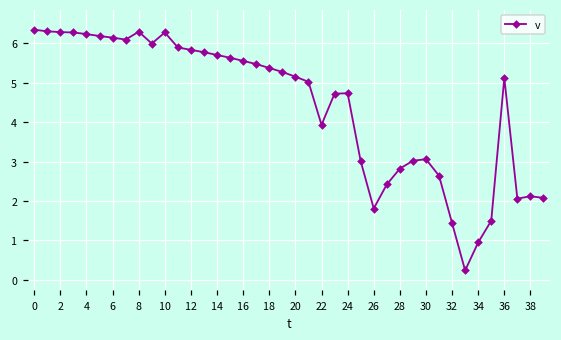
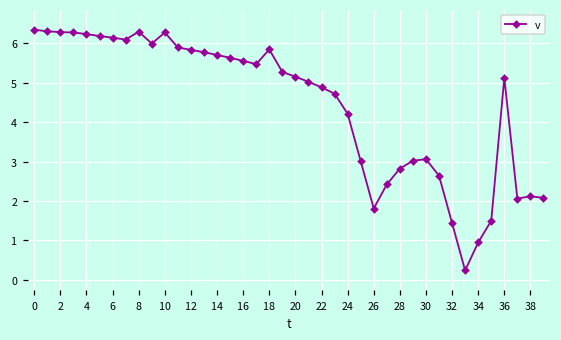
  {
    "0": 6.3,
    "2": 6.3,
    "4": 6.2,
    "6": 6.1,
    "8": 6.3,
    "10": 6.3,
    "12": 5.8,
    "14": 5.7,
    "16": 5.6,
-   "18": 5.4,
+   "18": 5.8,
    "20": 5.2,
-   "22": 3.9,
-   "24": 4.7,
+   "22": 4.9,
+   "24": 4.2,
    "26": 1.8,
    "28": 2.8,
    "30": 3.1,
    "32": 1.4,
    "34": 1.0,
    "36": 5.1,
    "38": 2.1
  }
